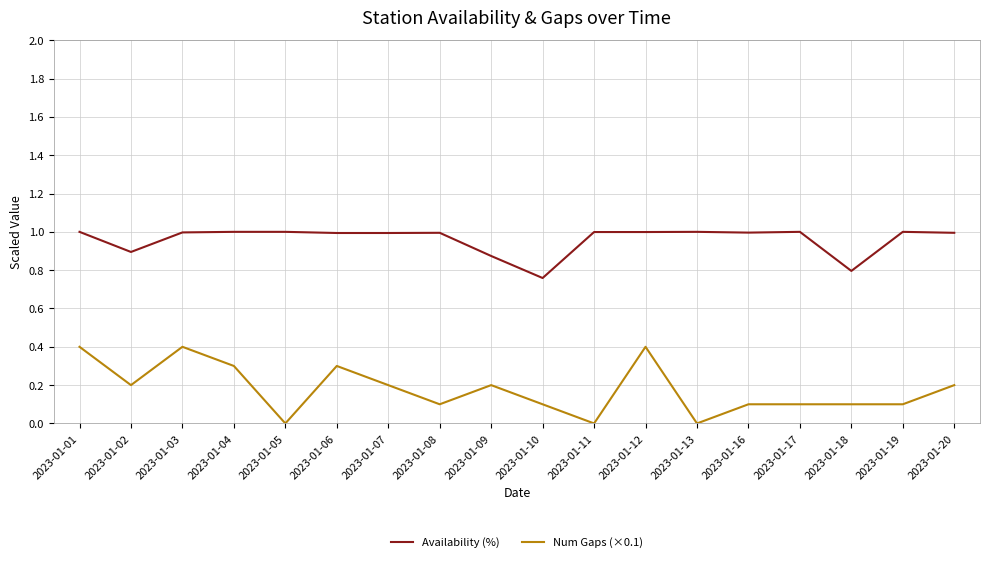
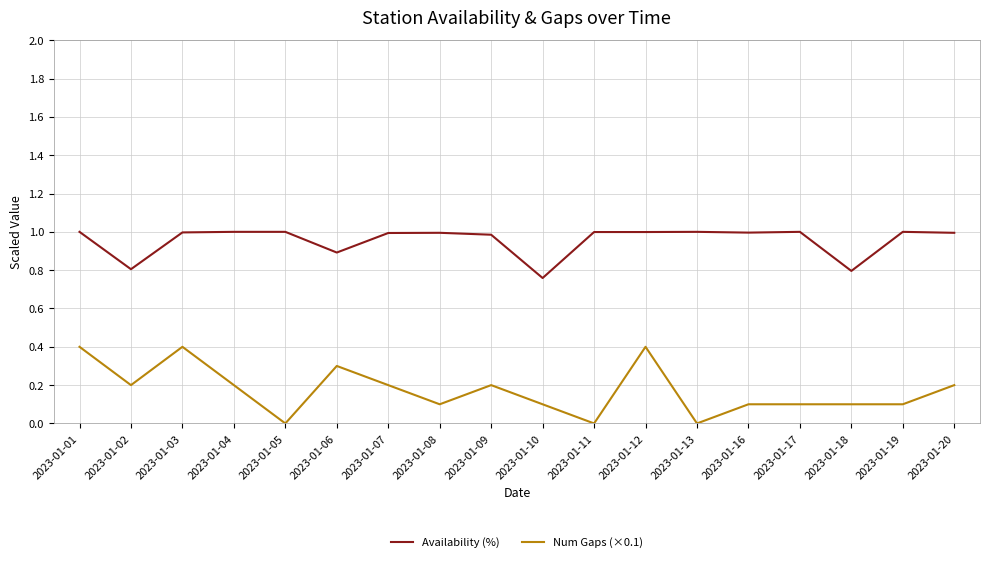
  {
    "Availability (%)": {
      "2023-01-01": 1.00,
-     "2023-01-02": 0.90,
+     "2023-01-02": 0.81,
      "2023-01-03": 1.00,
      "2023-01-04": 1.00,
      "2023-01-05": 1.00,
-     "2023-01-06": 0.99,
+     "2023-01-06": 0.89,
      "2023-01-07": 0.99,
      "2023-01-08": 1.00,
-     "2023-01-09": 0.87,
+     "2023-01-09": 0.99,
      "2023-01-10": 0.76,
      "2023-01-11": 1.00,
      "2023-01-12": 1.00,
      "2023-01-13": 1.00,
      "2023-01-16": 1.00,
      "2023-01-17": 1.00,
      "2023-01-18": 0.80,
      "2023-01-19": 1.00,
      "2023-01-20": 1.00
    },
    "Num Gaps (×0.1)": {
      "2023-01-01": 0.40,
      "2023-01-02": 0.20,
      "2023-01-03": 0.40,
-     "2023-01-04": 0.30,
+     "2023-01-04": 0.20,
      "2023-01-05": 0.00,
      "2023-01-06": 0.30,
      "2023-01-07": 0.20,
      "2023-01-08": 0.10,
      "2023-01-09": 0.20,
      "2023-01-10": 0.10,
      "2023-01-11": 0.00,
      "2023-01-12": 0.40,
      "2023-01-13": 0.00,
      "2023-01-16": 0.10,
      "2023-01-17": 0.10,
      "2023-01-18": 0.10,
      "2023-01-19": 0.10,
      "2023-01-20": 0.20
    }
  }
